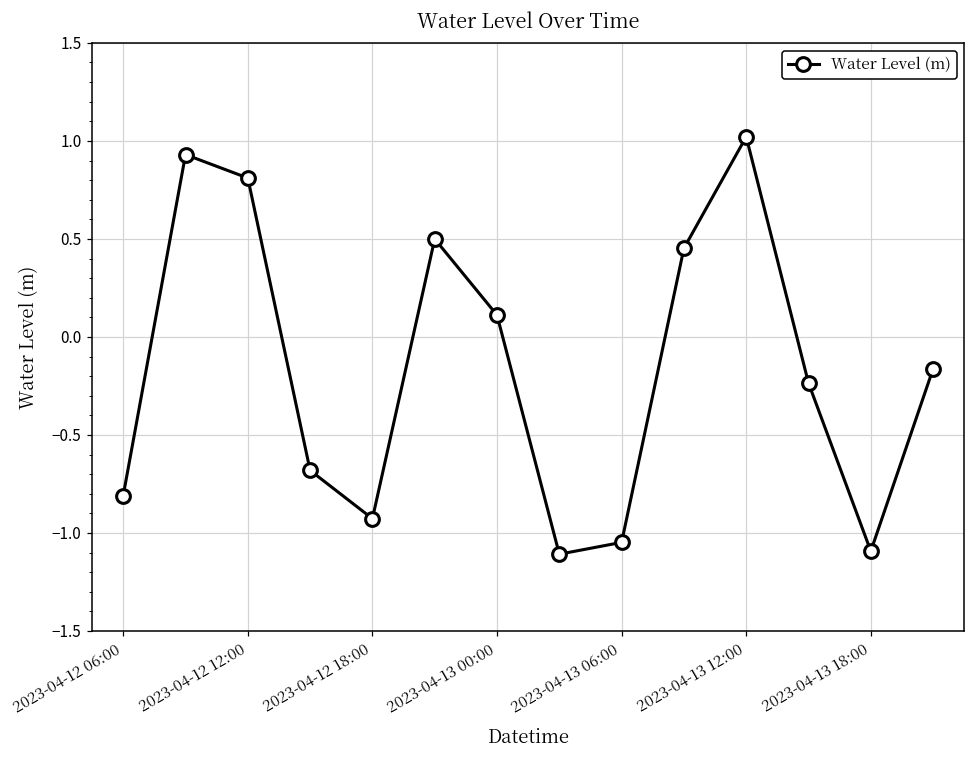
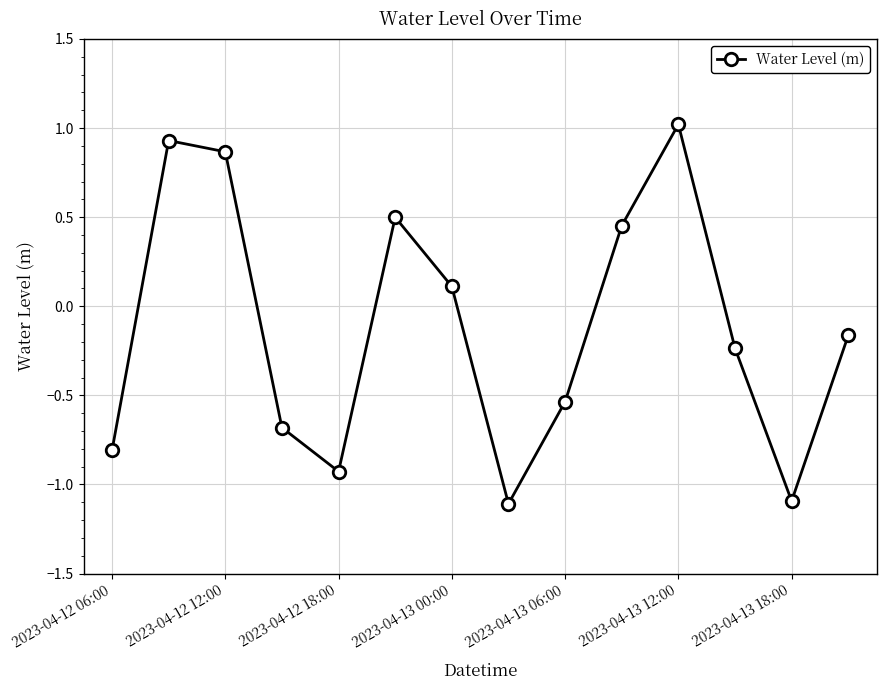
  {
    "2023-04-12 06:00": -0.81,
-   "2023-04-12 12:00": 0.81,
+   "2023-04-12 12:00": 0.87,
    "2023-04-12 18:00": -0.93,
    "2023-04-13 00:00": 0.11,
-   "2023-04-13 06:00": -1.05,
+   "2023-04-13 06:00": -0.54,
    "2023-04-13 12:00": 1.02,
    "2023-04-13 18:00": -1.09
  }
